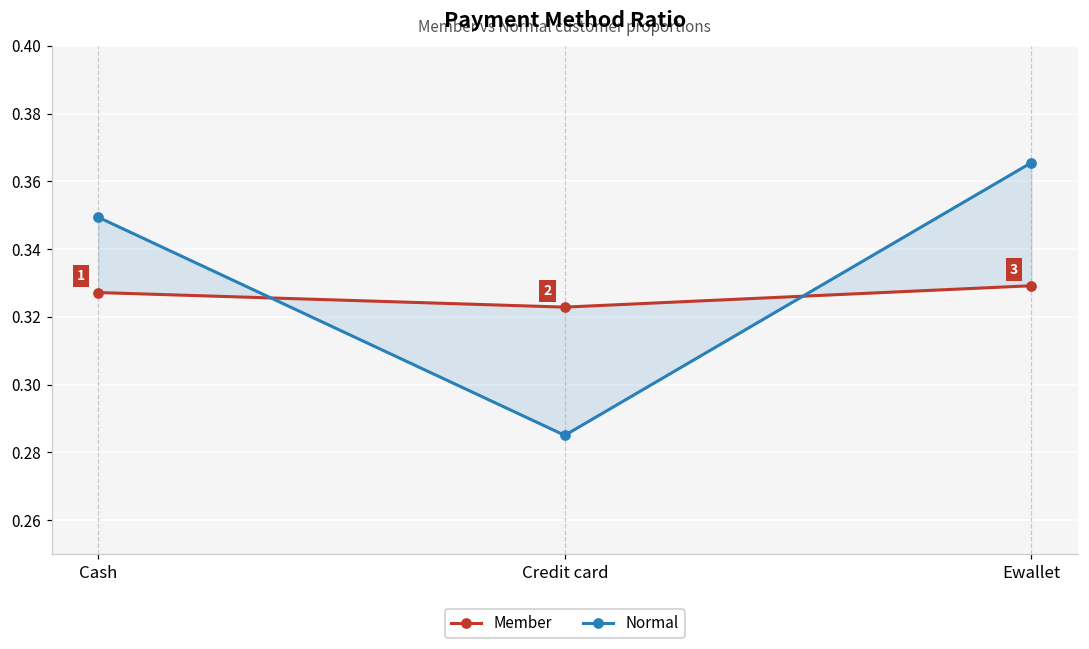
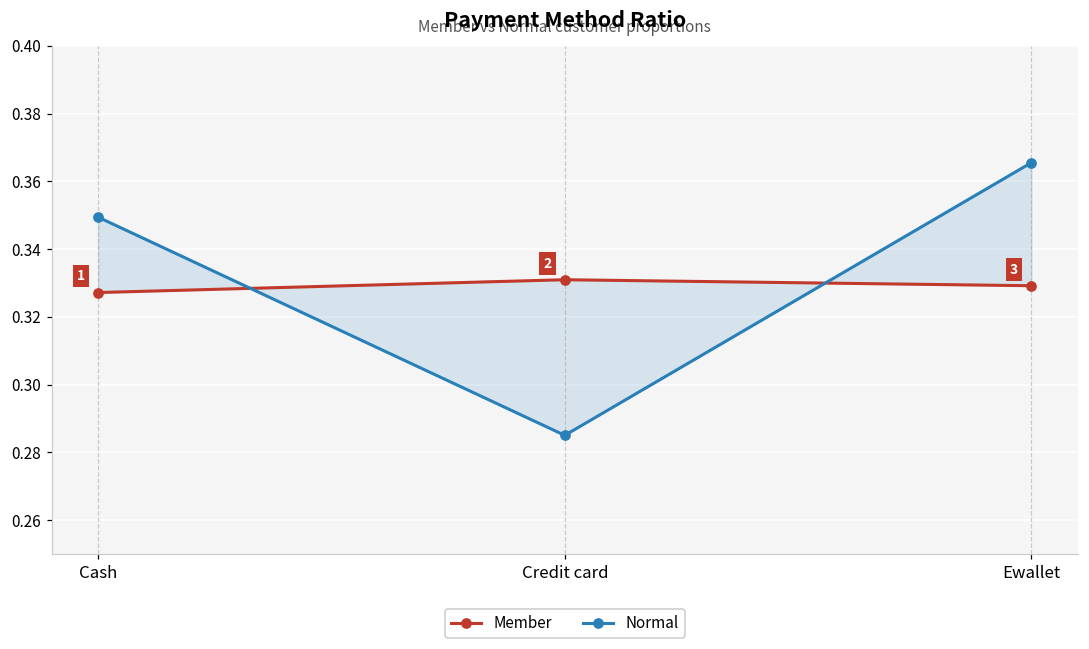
  {
    "Member": {
-     "Credit card": 0.323
+     "Credit card": 0.331
    }
  }
